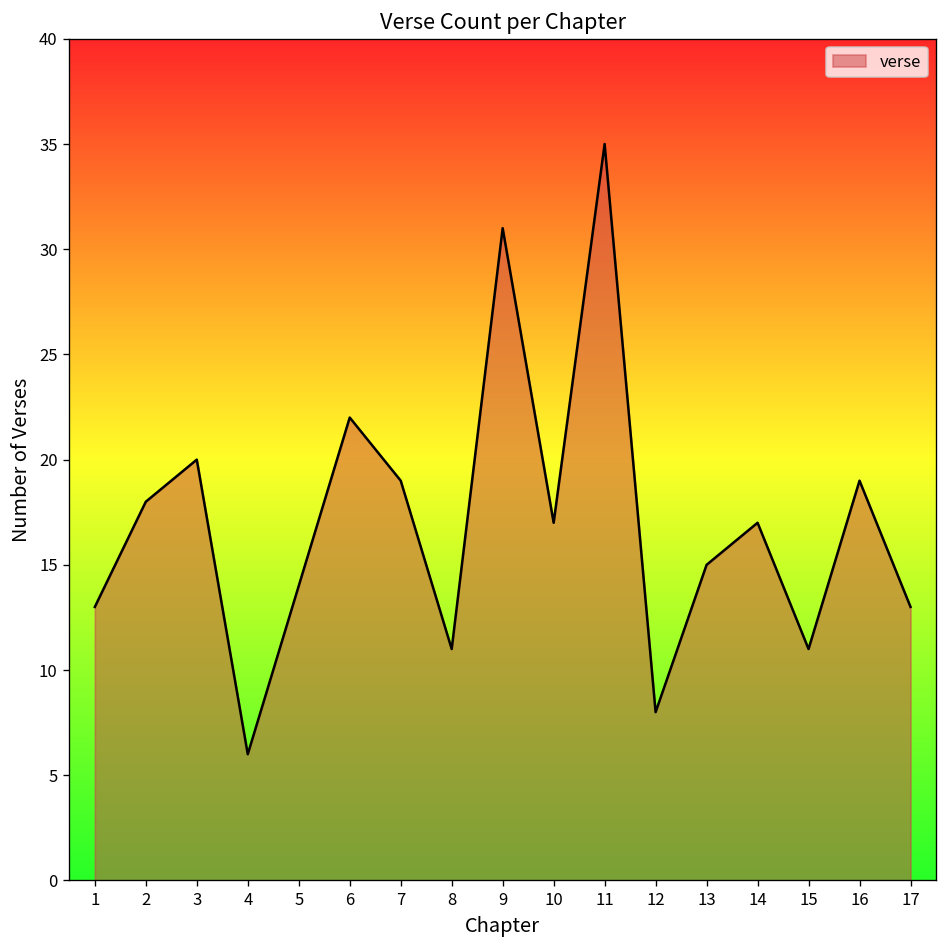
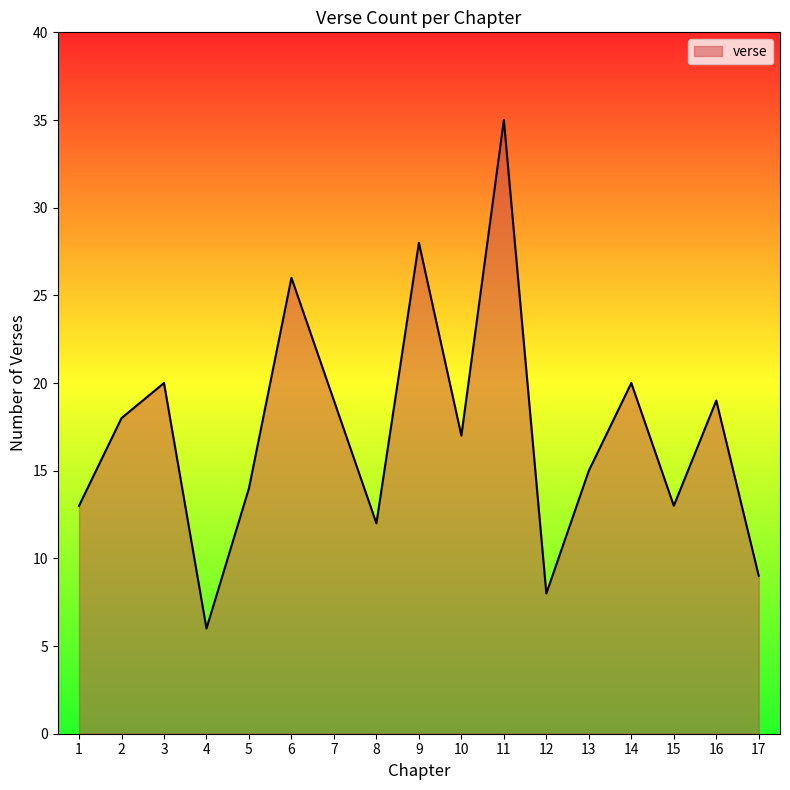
  {
    "1": 13,
    "2": 18,
    "3": 20,
    "4": 6,
    "5": 14,
-   "6": 22,
+   "6": 26,
    "7": 19,
-   "8": 11,
-   "9": 31,
+   "8": 12,
+   "9": 28,
    "10": 17,
    "11": 35,
    "12": 8,
    "13": 15,
-   "14": 17,
-   "15": 11,
+   "14": 20,
+   "15": 13,
    "16": 19,
-   "17": 13
+   "17": 9
  }
